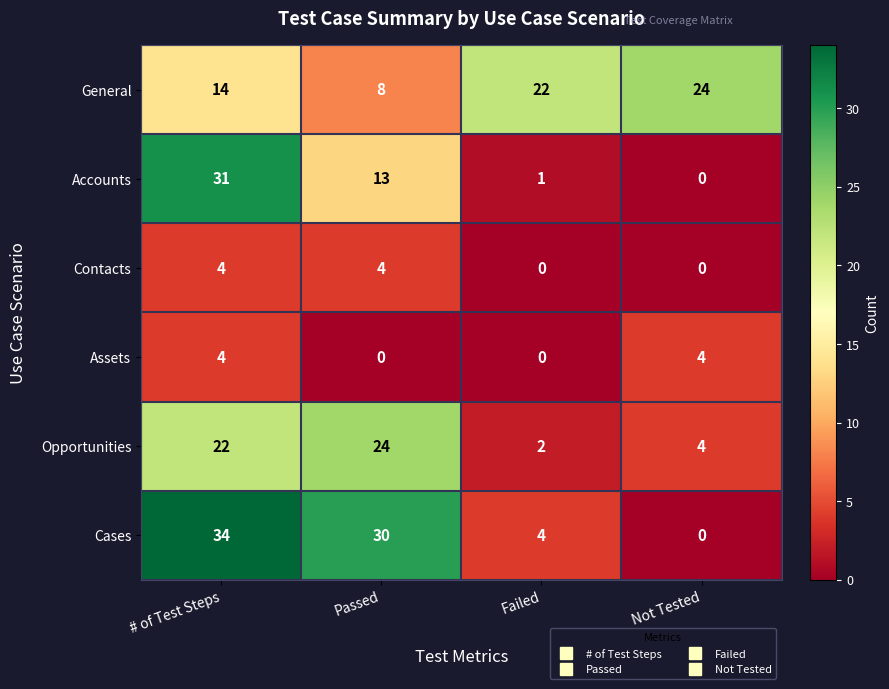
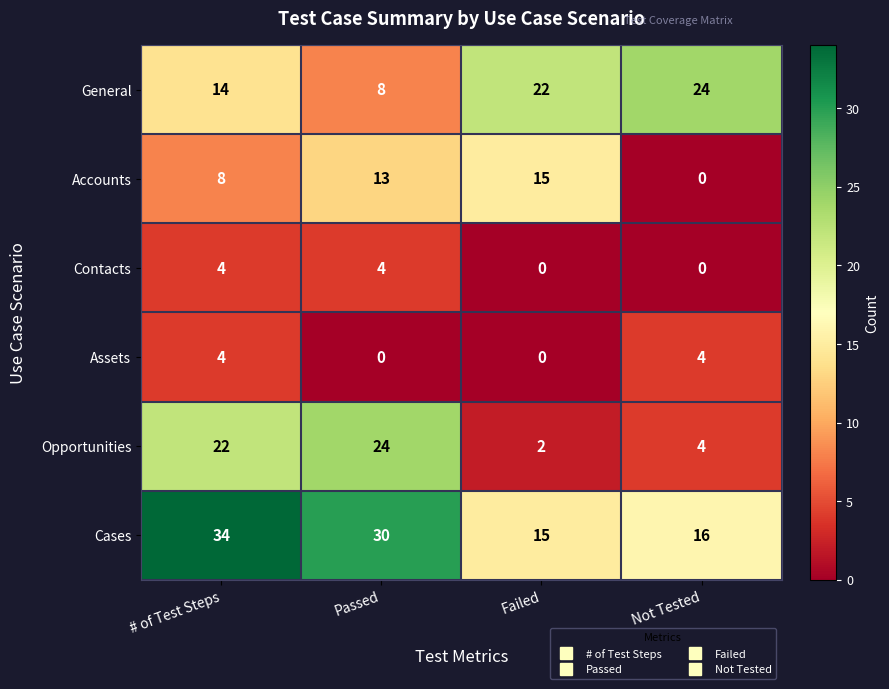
  {
    "General": {
      "# of Test Steps": 14,
      "Passed": 8,
      "Failed": 22,
      "Not Tested": 24
    },
    "Accounts": {
-     "# of Test Steps": 31,
+     "# of Test Steps": 8,
      "Passed": 13,
-     "Failed": 1,
+     "Failed": 15,
      "Not Tested": 0
    },
    "Contacts": {
      "# of Test Steps": 4,
      "Passed": 4,
      "Failed": 0,
      "Not Tested": 0
    },
    "Assets": {
      "# of Test Steps": 4,
      "Passed": 0,
      "Failed": 0,
      "Not Tested": 4
    },
    "Opportunities": {
      "# of Test Steps": 22,
      "Passed": 24,
      "Failed": 2,
      "Not Tested": 4
    },
    "Cases": {
      "# of Test Steps": 34,
      "Passed": 30,
-     "Failed": 4,
-     "Not Tested": 0
+     "Failed": 15,
+     "Not Tested": 16
    }
  }
